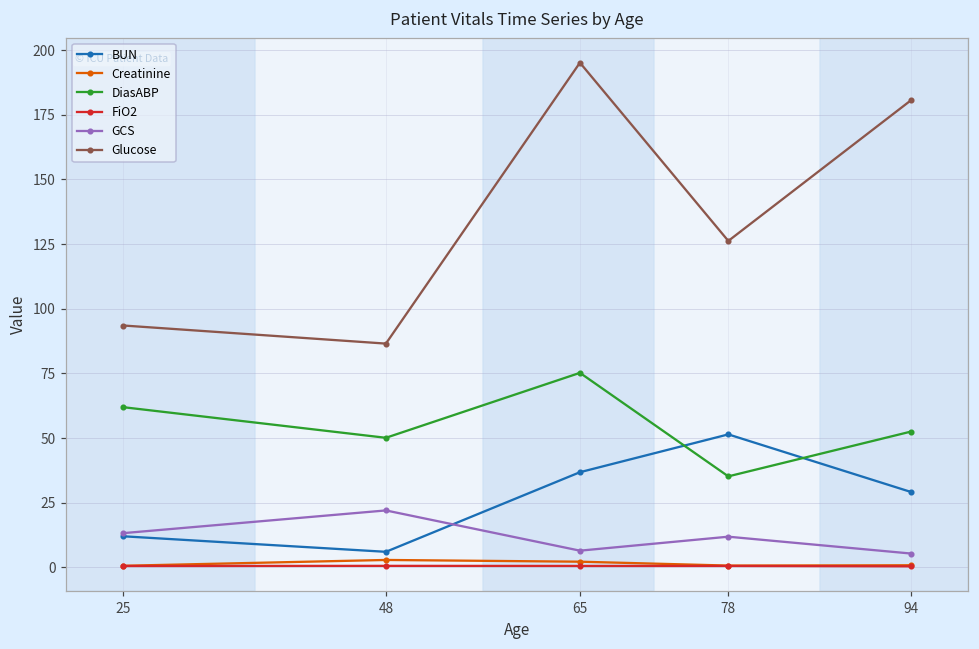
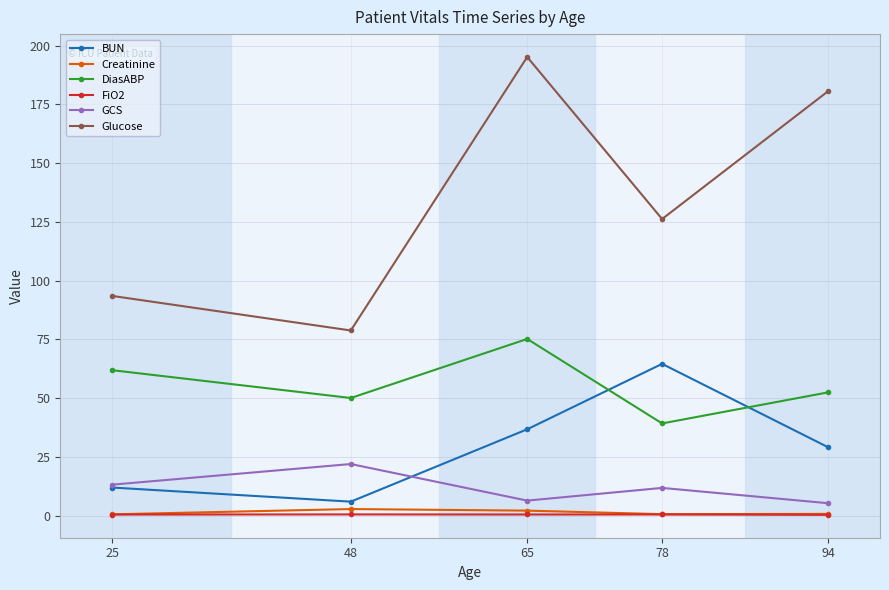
  {
    "BUN": {
      "25": 12,
      "48": 6,
      "65": 37,
-     "78": 51,
+     "78": 65,
      "94": 29
    },
    "Creatinine": {
      "48": 3,
      "65": 2
    },
    "DiasABP": {
      "25": 62,
      "48": 50,
      "65": 75,
-     "78": 35,
+     "78": 39,
      "94": 52
    },
    "FiO2": {
      "48": 1,
      "65": 1
    },
    "GCS": {
      "25": 13,
      "48": 22,
      "65": 6,
      "78": 12,
      "94": 5
    },
    "Glucose": {
      "25": 94,
-     "48": 87,
+     "48": 79,
      "65": 195,
      "78": 126,
      "94": 181
    }
  }
